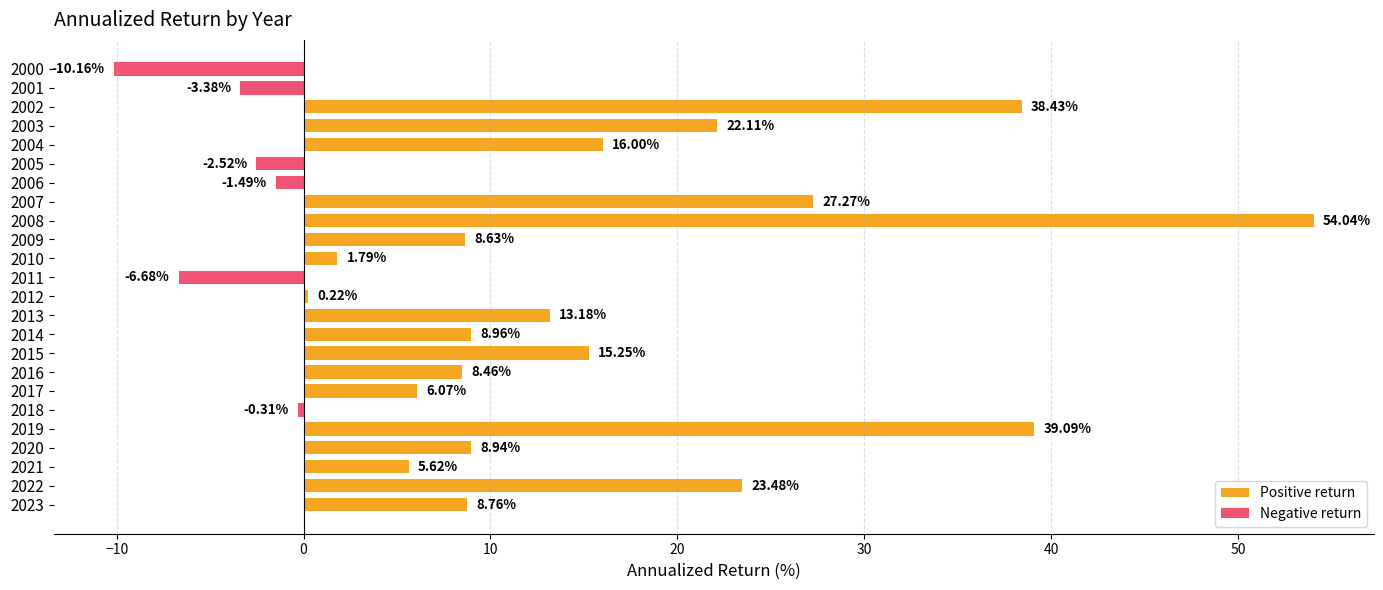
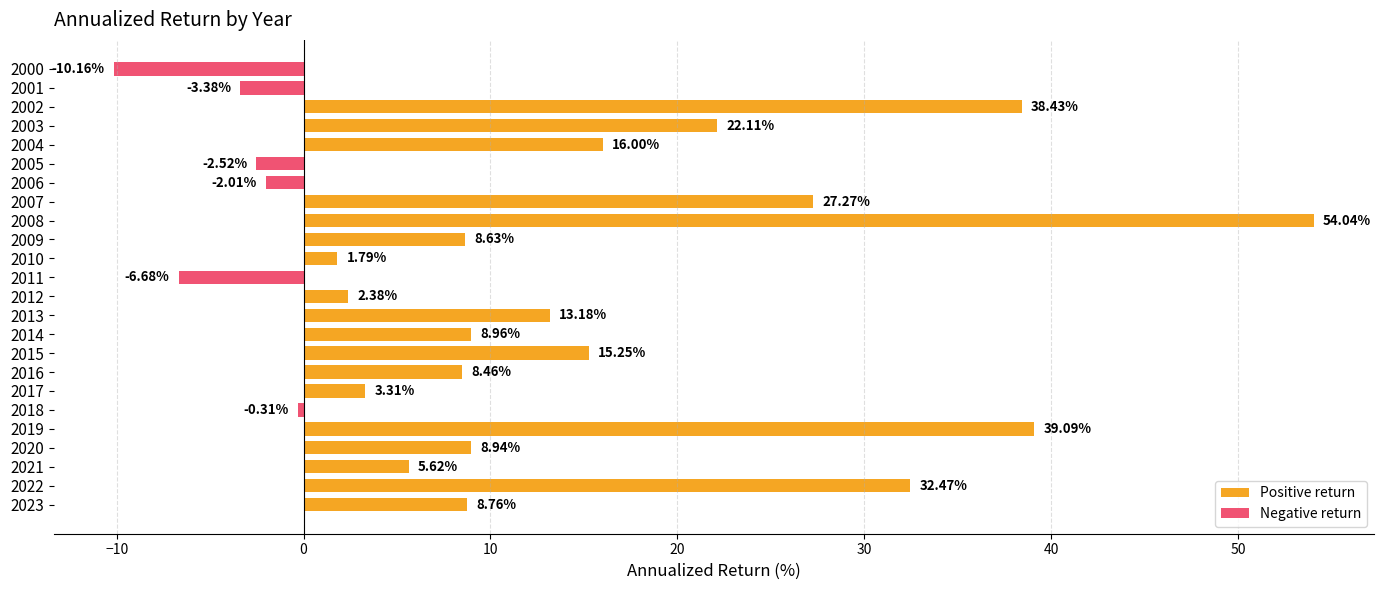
  {
    "2000": "-10.16%",
    "2001": "-3.38%",
    "2002": "38.43%",
    "2003": "22.11%",
    "2004": "16.00%",
    "2005": "-2.52%",
-   "2006": "-1.49%",
+   "2006": "-2.01%",
    "2007": "27.27%",
    "2008": "54.04%",
    "2009": "8.63%",
    "2010": "1.79%",
    "2011": "-6.68%",
-   "2012": "0.22%",
+   "2012": "2.38%",
    "2013": "13.18%",
    "2014": "8.96%",
    "2015": "15.25%",
    "2016": "8.46%",
-   "2017": "6.07%",
+   "2017": "3.31%",
    "2018": "-0.31%",
    "2019": "39.09%",
    "2020": "8.94%",
    "2021": "5.62%",
-   "2022": "23.48%",
+   "2022": "32.47%",
    "2023": "8.76%"
  }
